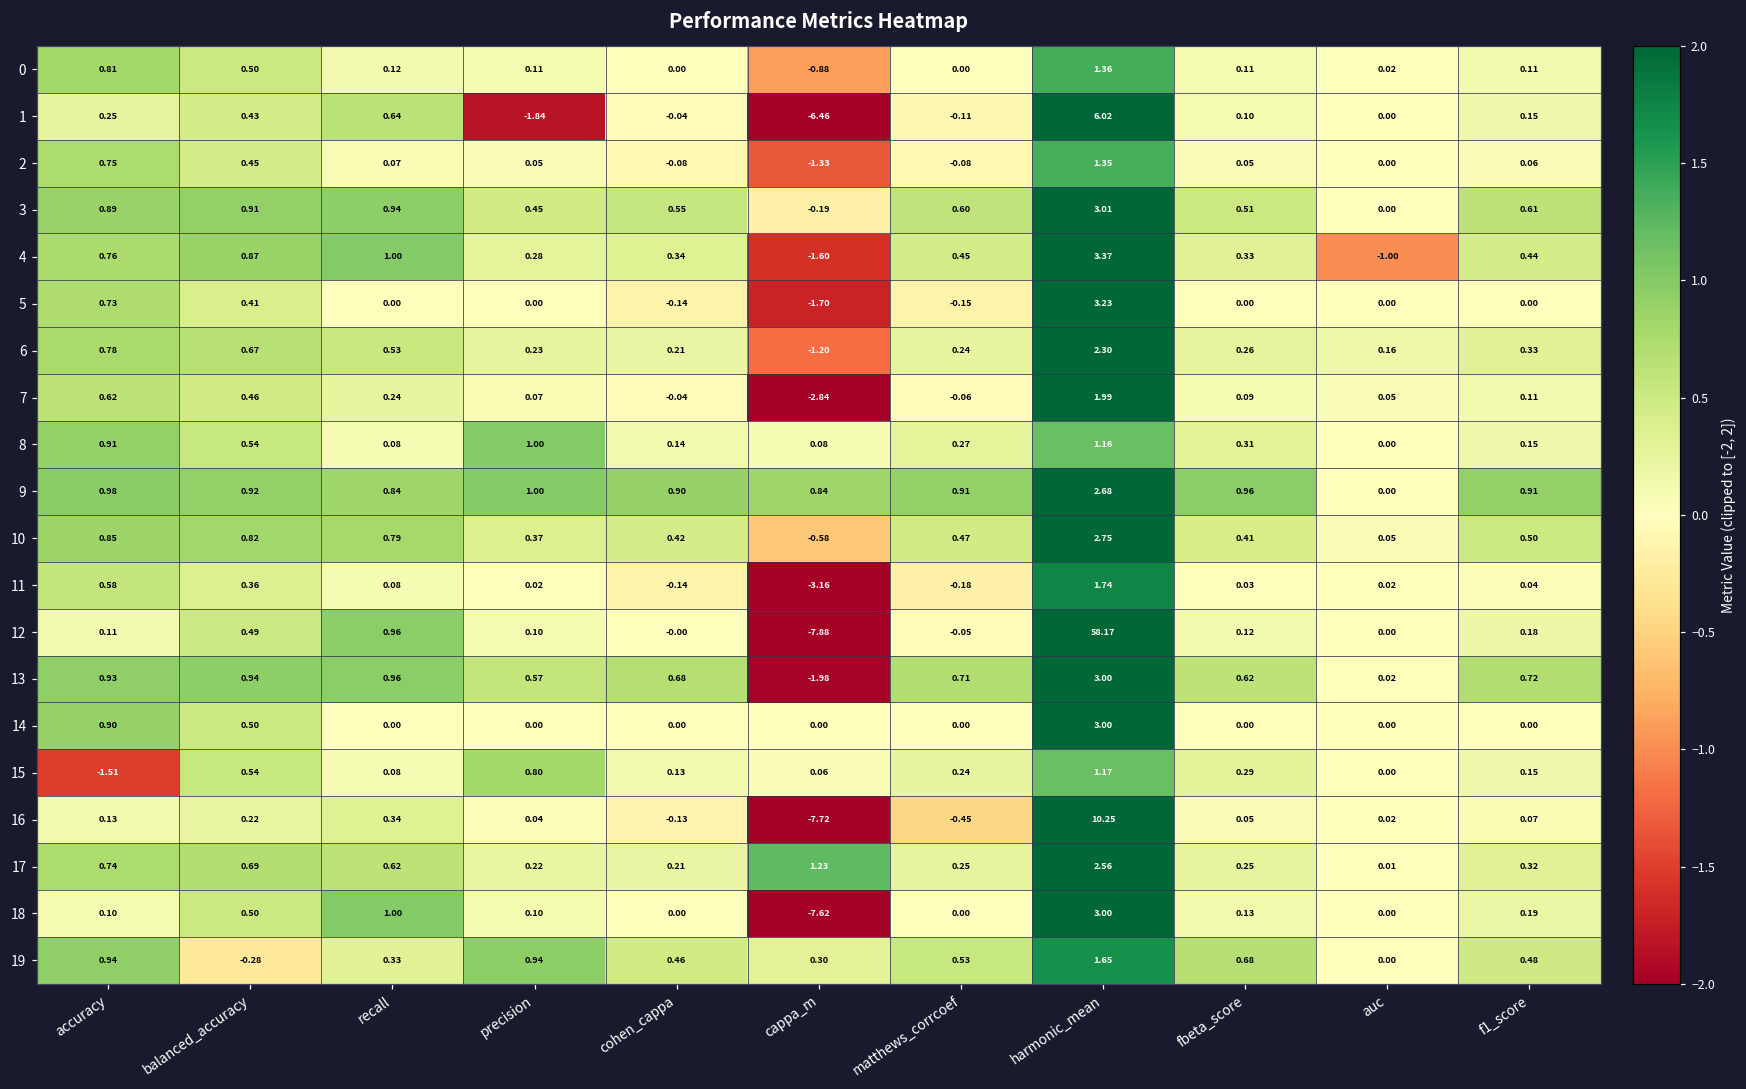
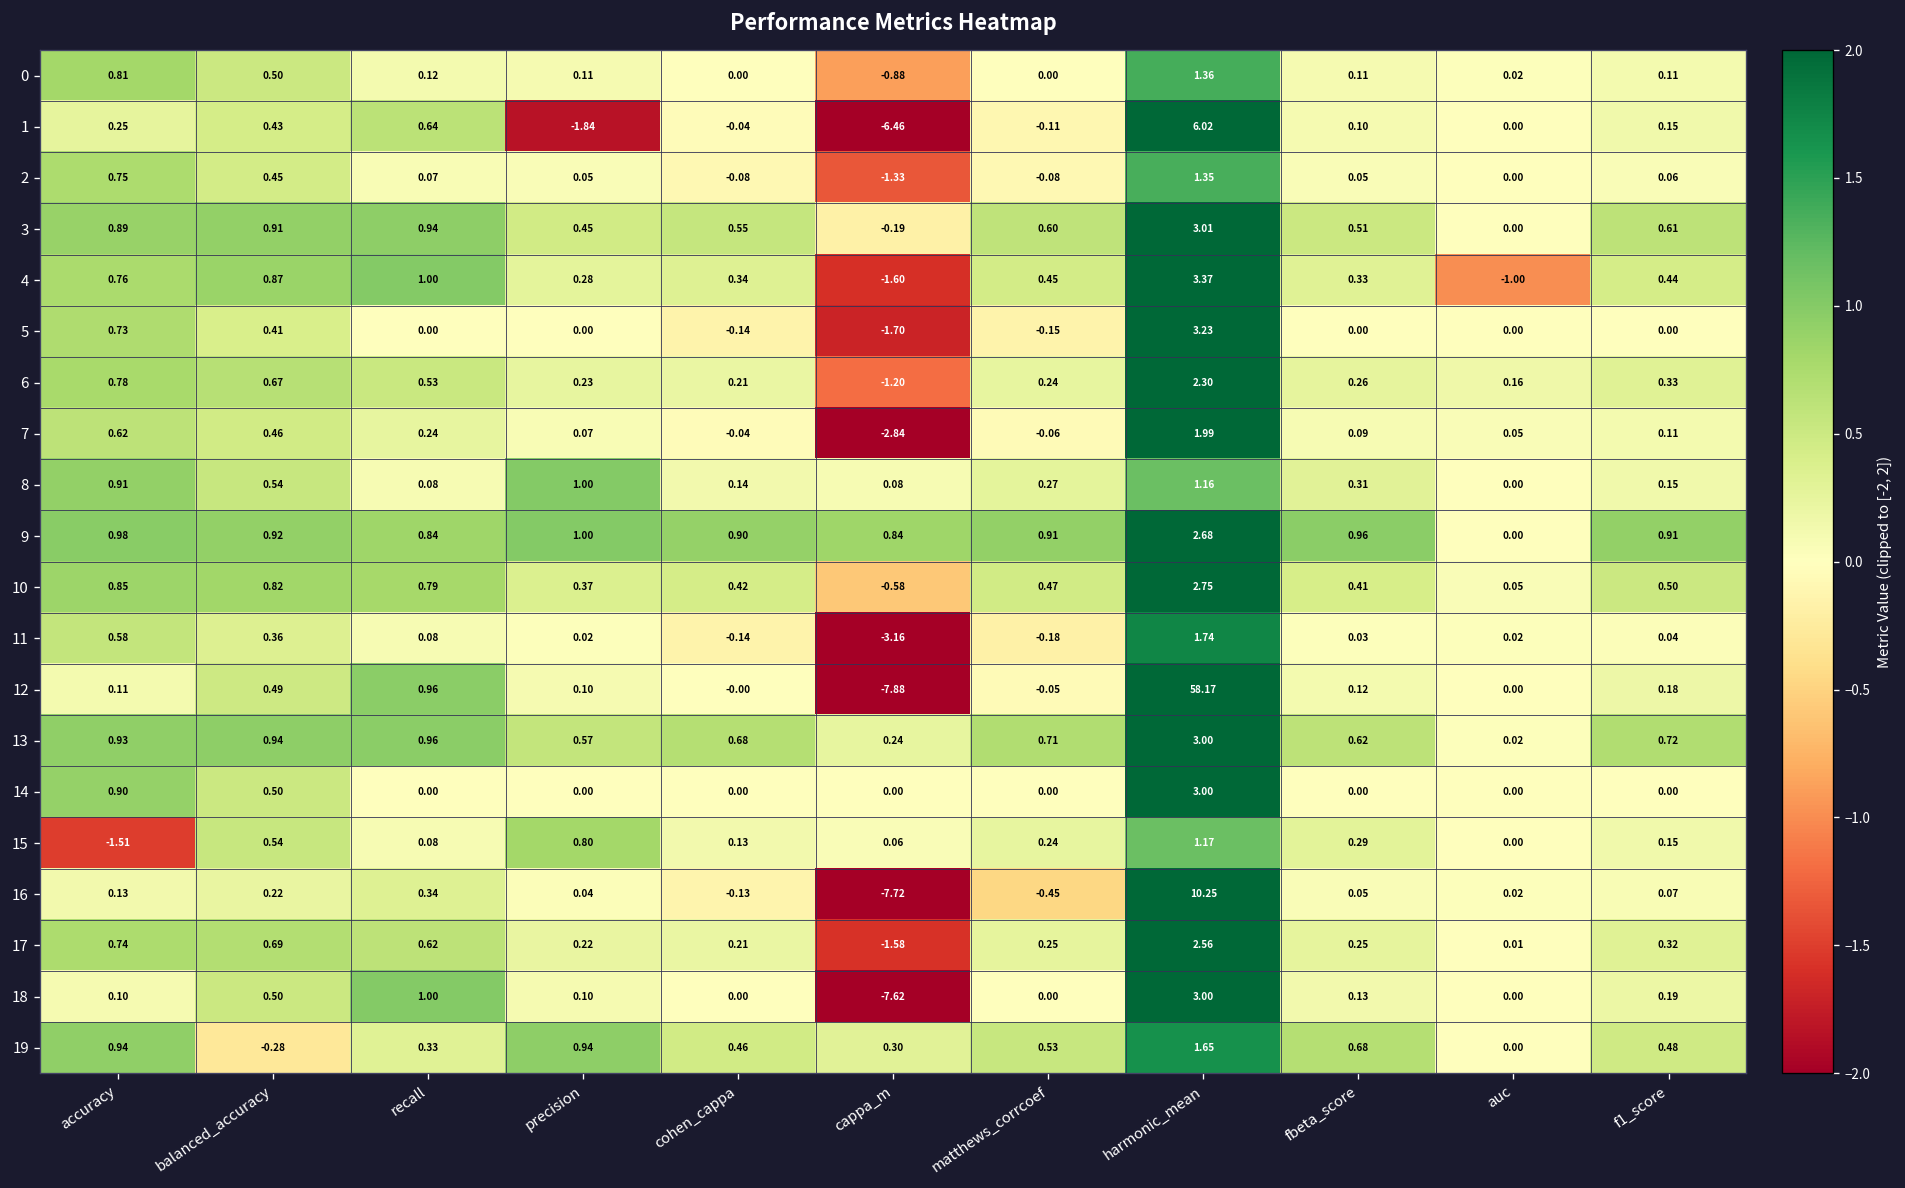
  {
    "13": {
      "accuracy": 0.93,
      "balanced_accuracy": 0.94,
      "recall": 0.96,
      "precision": 0.57,
      "cohen_cappa": 0.68,
-     "cappa_m": -1.98,
+     "cappa_m": 0.24,
      "matthews_corrcoef": 0.71,
      "harmonic_mean": 3.00,
      "fbeta_score": 0.62,
      "auc": 0.02,
      "f1_score": 0.72
    },
    "17": {
      "accuracy": 0.74,
      "balanced_accuracy": 0.69,
      "recall": 0.62,
      "precision": 0.22,
      "cohen_cappa": 0.21,
-     "cappa_m": 1.23,
+     "cappa_m": -1.58,
      "matthews_corrcoef": 0.25,
      "harmonic_mean": 2.56,
      "fbeta_score": 0.25,
      "auc": 0.01,
      "f1_score": 0.32
    }
  }
